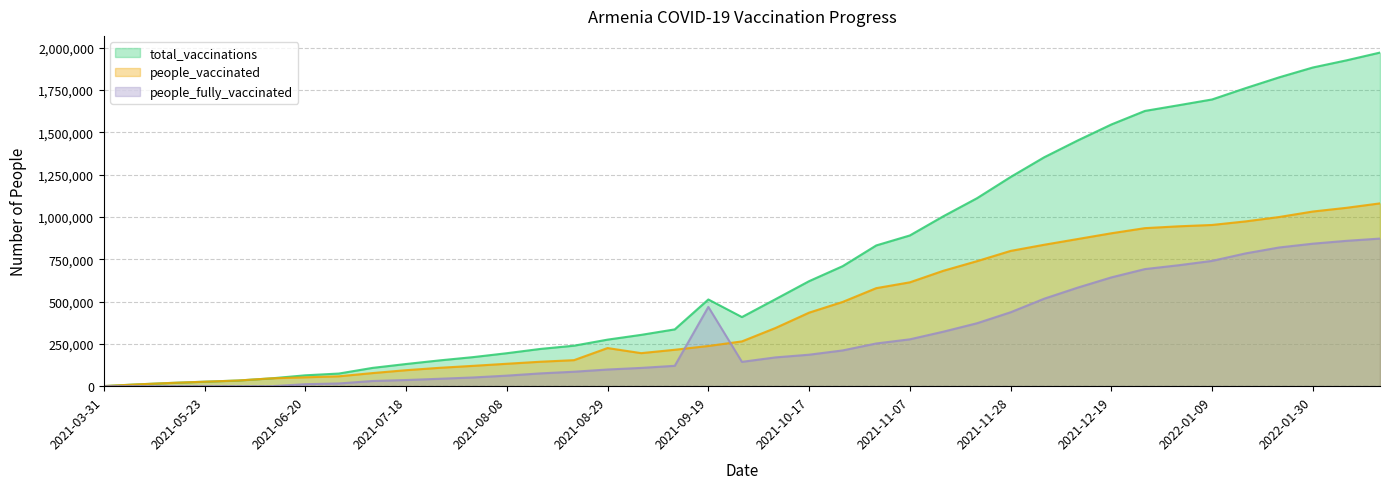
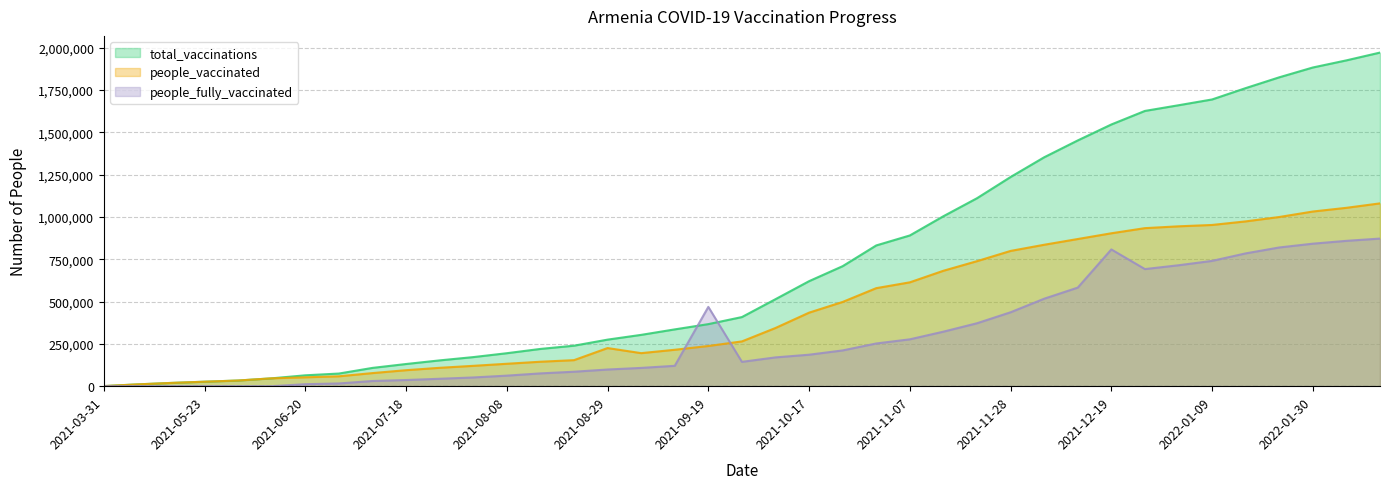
  {
    "total_vaccinations": {
      "2021-07-18": "130,000",
      "2021-08-08": "190,000",
      "2021-08-29": "280,000",
-     "2021-09-19": "510,000",
+     "2021-09-19": "370,000",
      "2021-10-17": "620,000",
      "2021-11-07": "890,000",
      "2021-11-28": "1,240,000",
      "2021-12-19": "1,550,000",
      "2022-01-09": "1,690,000",
      "2022-01-30": "1,880,000"
    },
    "people_vaccinated": {
      "2021-07-18": "90,000",
      "2021-08-08": "130,000",
      "2021-08-29": "230,000",
      "2021-09-19": "240,000",
      "2021-10-17": "430,000",
      "2021-11-07": "610,000",
      "2021-11-28": "800,000",
      "2021-12-19": "900,000",
      "2022-01-09": "950,000",
      "2022-01-30": "1,030,000"
    },
    "people_fully_vaccinated": {
      "2021-05-23": "0",
      "2021-06-20": "10,000",
      "2021-07-18": "40,000",
      "2021-08-08": "60,000",
      "2021-08-29": "100,000",
      "2021-09-19": "470,000",
      "2021-10-17": "190,000",
      "2021-11-07": "280,000",
      "2021-11-28": "440,000",
-     "2021-12-19": "640,000",
+     "2021-12-19": "810,000",
      "2022-01-09": "740,000",
      "2022-01-30": "840,000"
    }
  }
